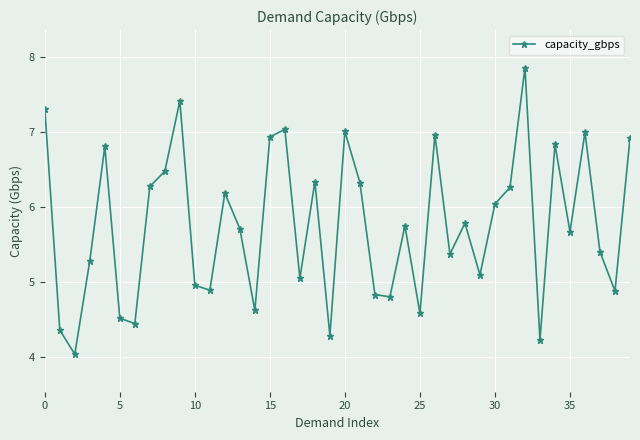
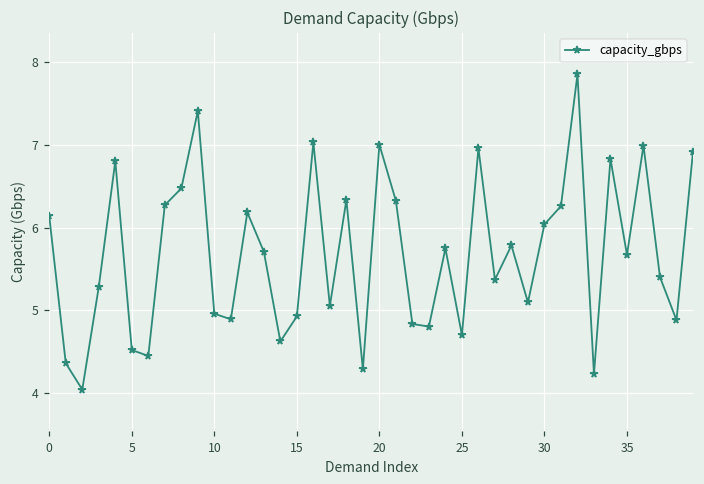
  {
-   "0": 7.3,
+   "0": 6.1,
    "5": 4.5,
    "10": 5.0,
-   "15": 6.9,
+   "15": 4.9,
    "20": 7.0,
-   "25": 4.6,
+   "25": 4.7,
    "30": 6.0,
    "35": 5.7
  }
